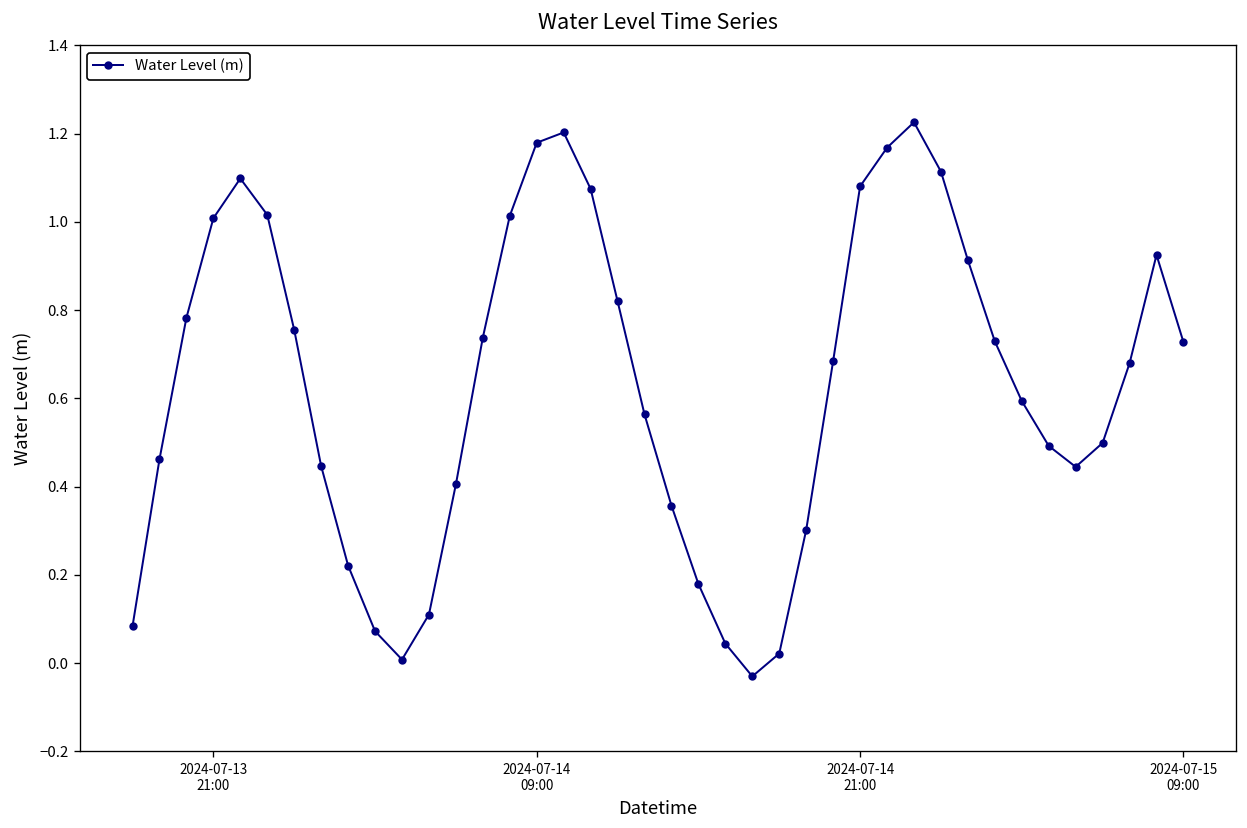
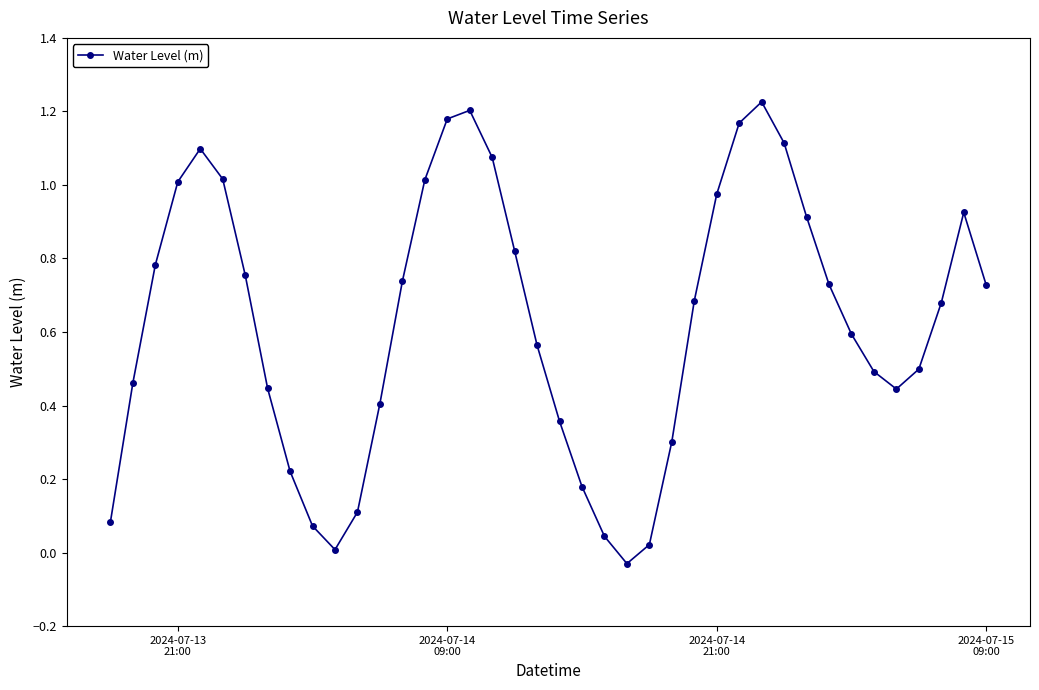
  {
    "2024-07-13 21:00": 1.01,
    "2024-07-14 09:00": 1.18,
-   "2024-07-14 21:00": 1.08,
+   "2024-07-14 21:00": 0.98,
    "2024-07-15 09:00": 0.73
  }
